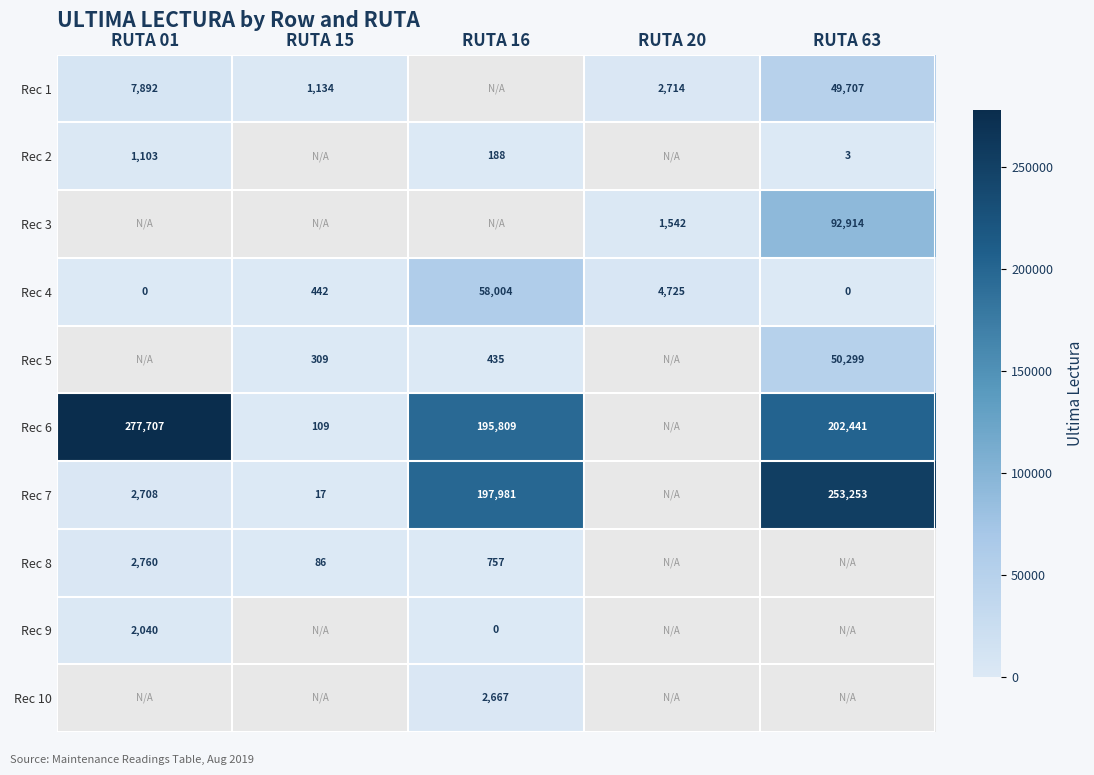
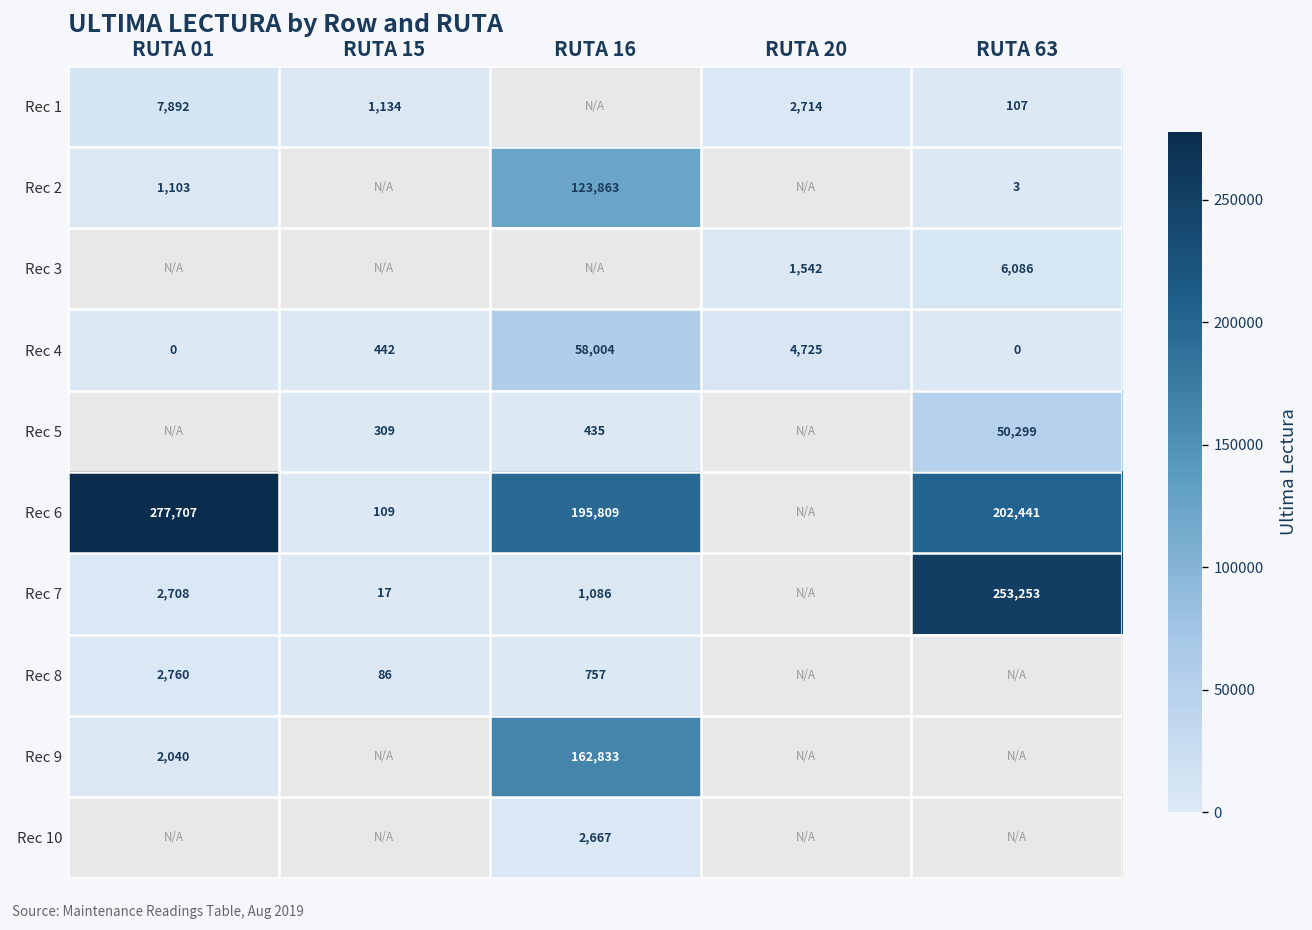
  {
    "Rec 1": {
      "RUTA 01": "7,892",
      "RUTA 15": "1,134",
      "RUTA 20": "2,714",
-     "RUTA 63": "49,707"
+     "RUTA 63": "107"
    },
    "Rec 2": {
      "RUTA 01": "1,103",
-     "RUTA 16": "188",
+     "RUTA 16": "123,863",
      "RUTA 63": "3"
    },
    "Rec 3": {
      "RUTA 20": "1,542",
-     "RUTA 63": "92,914"
+     "RUTA 63": "6,086"
    },
    "Rec 4": {
      "RUTA 01": "0",
      "RUTA 15": "442",
      "RUTA 16": "58,004",
      "RUTA 20": "4,725",
      "RUTA 63": "0"
    },
    "Rec 5": {
      "RUTA 15": "309",
      "RUTA 16": "435",
      "RUTA 63": "50,299"
    },
    "Rec 6": {
      "RUTA 01": "277,707",
      "RUTA 15": "109",
      "RUTA 16": "195,809",
      "RUTA 63": "202,441"
    },
    "Rec 7": {
      "RUTA 01": "2,708",
      "RUTA 15": "17",
-     "RUTA 16": "197,981",
+     "RUTA 16": "1,086",
      "RUTA 63": "253,253"
    },
    "Rec 8": {
      "RUTA 01": "2,760",
      "RUTA 15": "86",
      "RUTA 16": "757"
    },
    "Rec 9": {
      "RUTA 01": "2,040",
-     "RUTA 16": "0"
+     "RUTA 16": "162,833"
    },
    "Rec 10": {
      "RUTA 16": "2,667"
    }
  }
